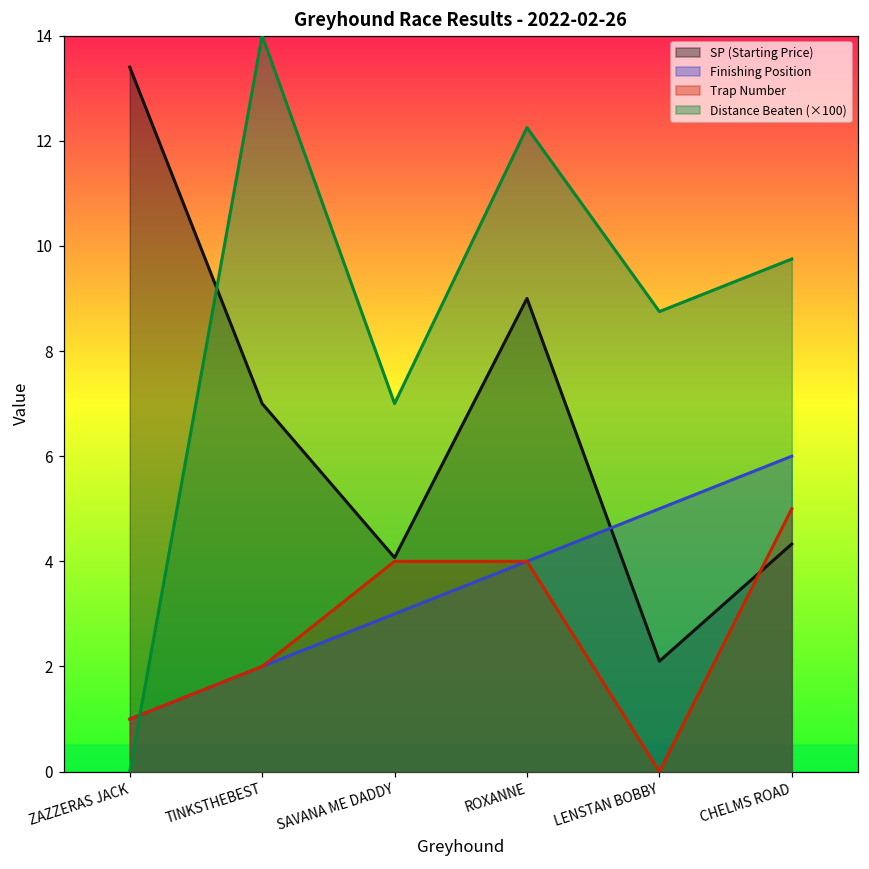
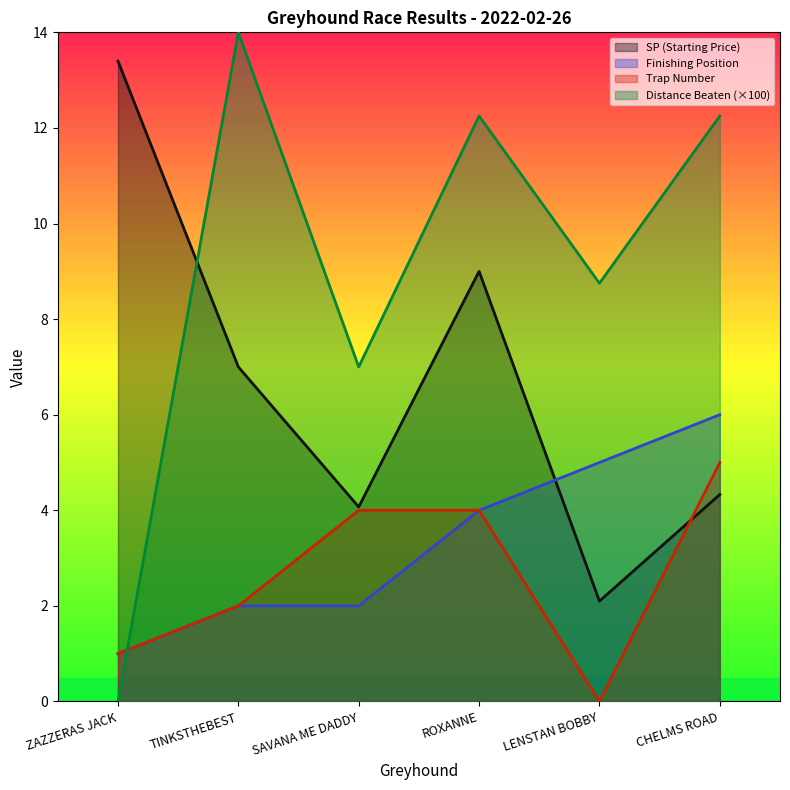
  {
    "SP (Starting Price)": {
      "ZAZZERAS JACK": 13.4,
      "TINKSTHEBEST": 7.0,
      "SAVANA ME DADDY": 4.1,
      "ROXANNE": 9.0,
      "LENSTAN BOBBY": 2.1,
      "CHELMS ROAD": 4.3
    },
    "Finishing Position": {
-     "SAVANA ME DADDY": 3,
+     "SAVANA ME DADDY": 2,
      "LENSTAN BOBBY": 5,
      "CHELMS ROAD": 6
    },
    "Trap Number": {
      "SAVANA ME DADDY": 4.0,
      "CHELMS ROAD": 5.0
    },
    "Distance Beaten (×100)": {
      "TINKSTHEBEST": 14.0,
      "SAVANA ME DADDY": 7.0,
      "ROXANNE": 12.3,
      "LENSTAN BOBBY": 8.8,
-     "CHELMS ROAD": 9.8
+     "CHELMS ROAD": 12.3
    }
  }
